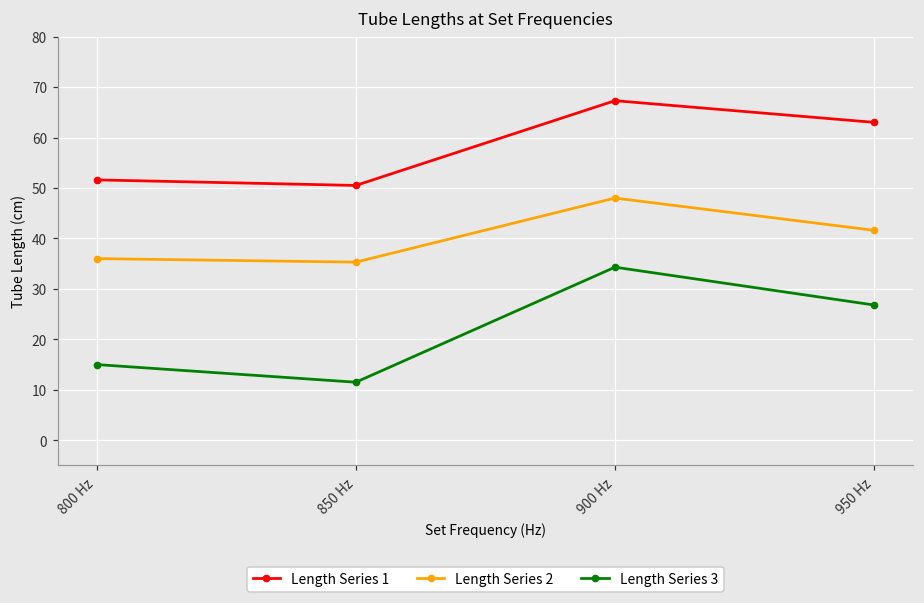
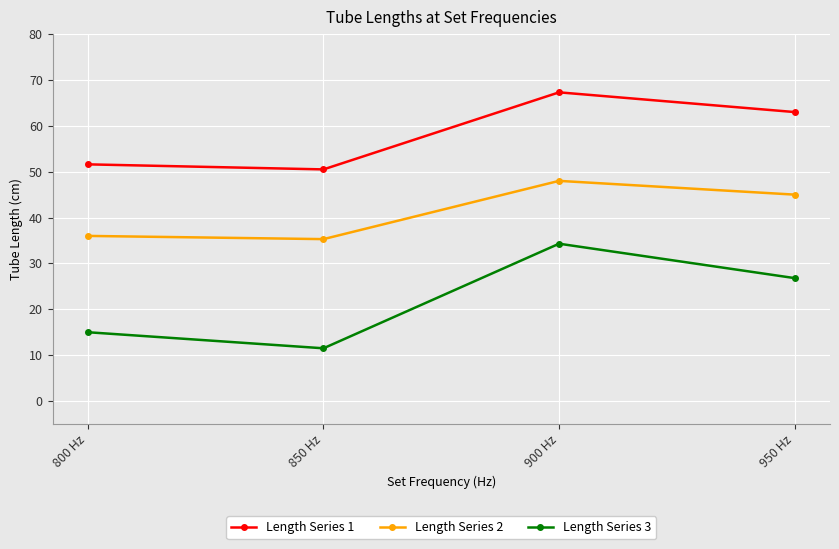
  {
    "Length Series 1": {
      "800 Hz": 52,
      "850 Hz": 51,
      "900 Hz": 67,
      "950 Hz": 63
    },
    "Length Series 2": {
      "800 Hz": 36,
      "850 Hz": 35,
      "900 Hz": 48,
-     "950 Hz": 42
+     "950 Hz": 45
    },
    "Length Series 3": {
      "800 Hz": 15,
      "850 Hz": 12,
      "900 Hz": 34,
      "950 Hz": 27
    }
  }
